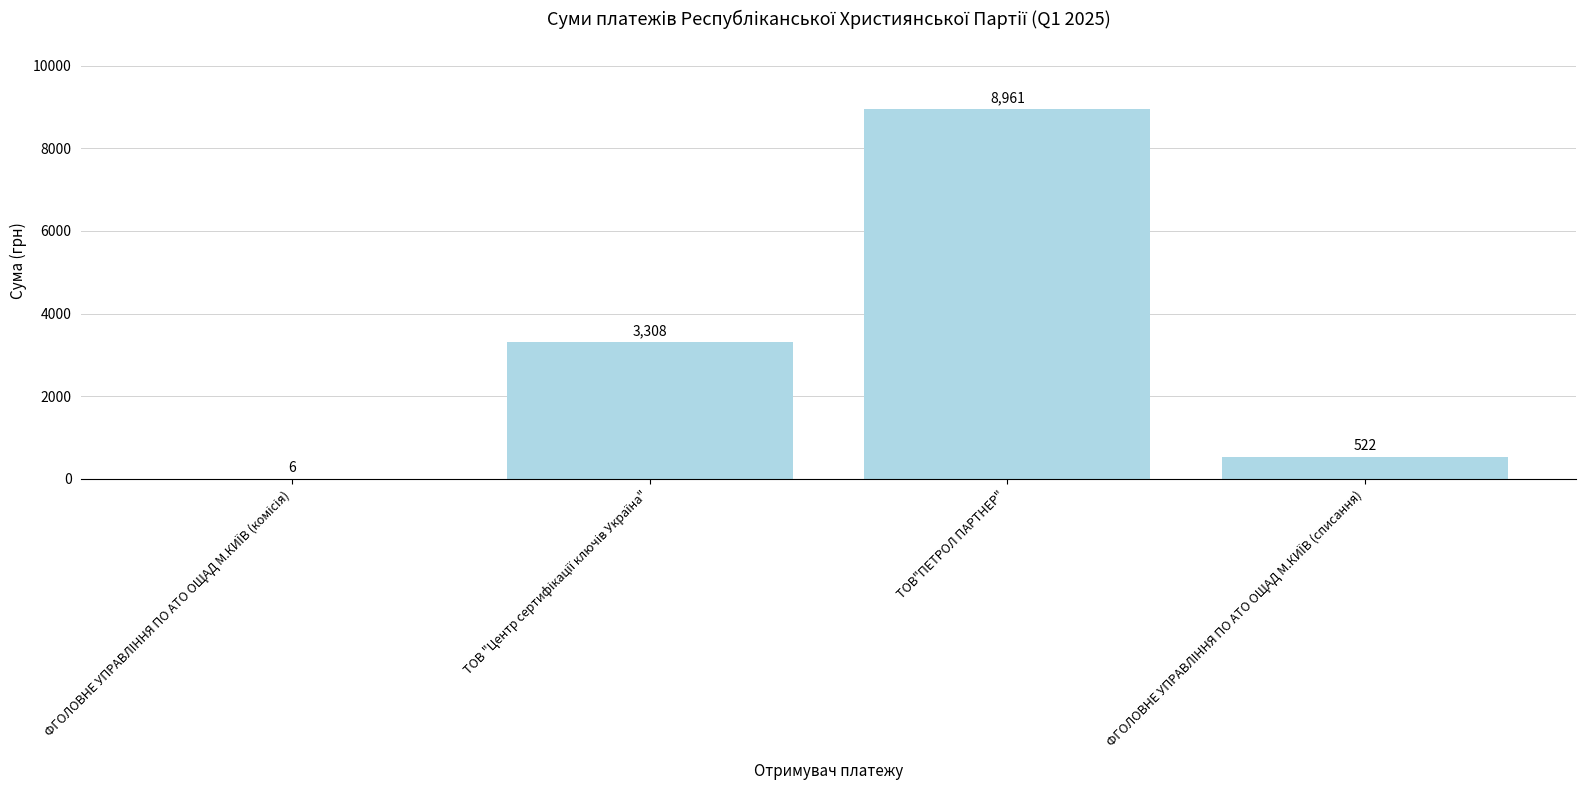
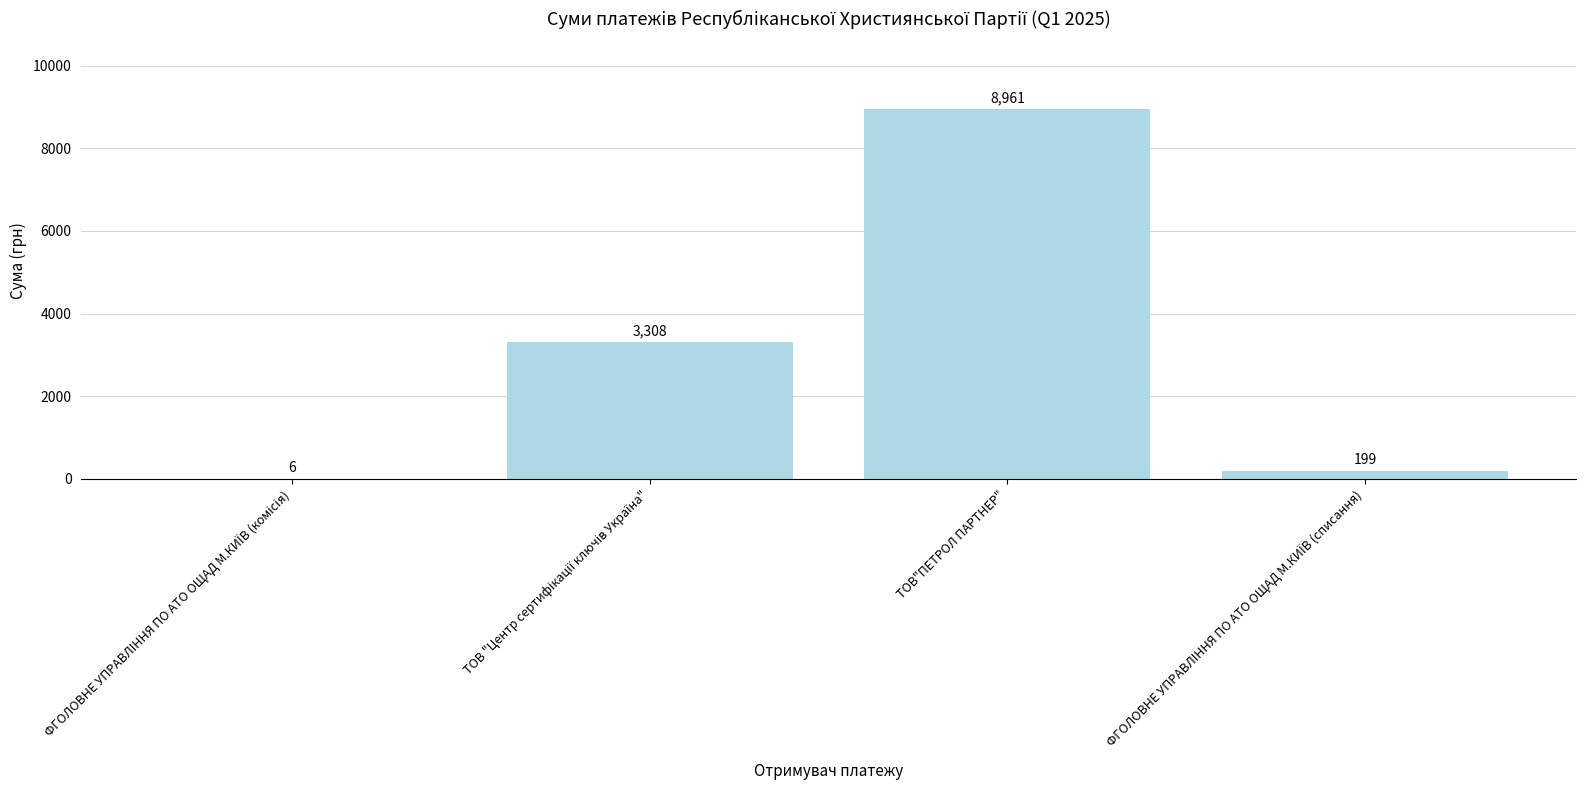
  {
    "ФГОЛОВНЕ УПРАВЛІННЯ ПО АТО ОЩАД М.КИЇВ (комісія)": "6",
    "ТОВ \"Центр сертифікації ключів Україна\"": "3,308",
    "ТОВ\"ПЕТРОЛ ПАРТНЕР\"": "8,961",
-   "ФГОЛОВНЕ УПРАВЛІННЯ ПО АТО ОЩАД М.КИЇВ (списання)": "522"
+   "ФГОЛОВНЕ УПРАВЛІННЯ ПО АТО ОЩАД М.КИЇВ (списання)": "199"
  }
